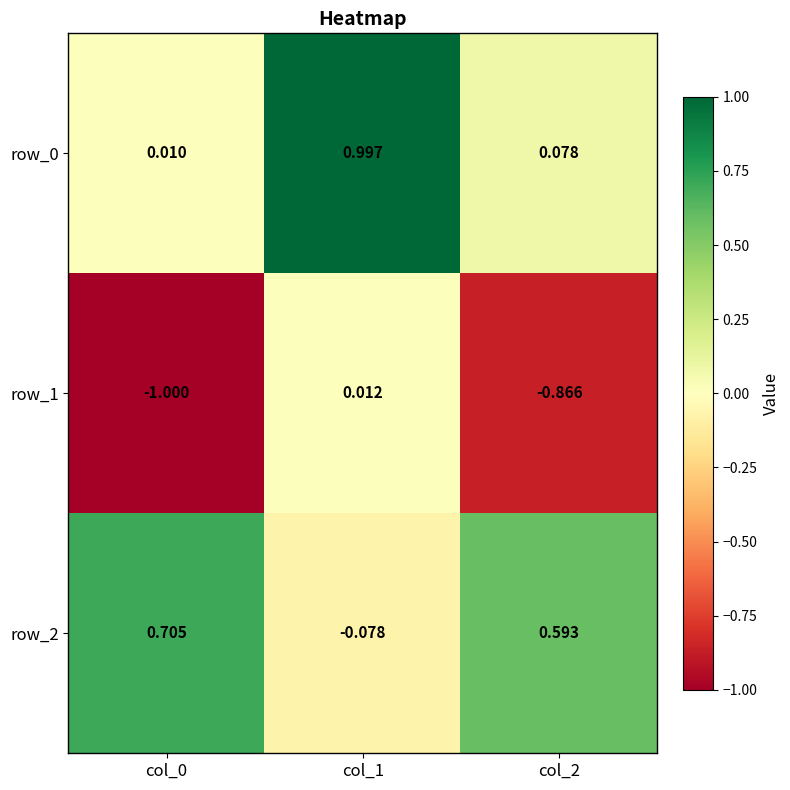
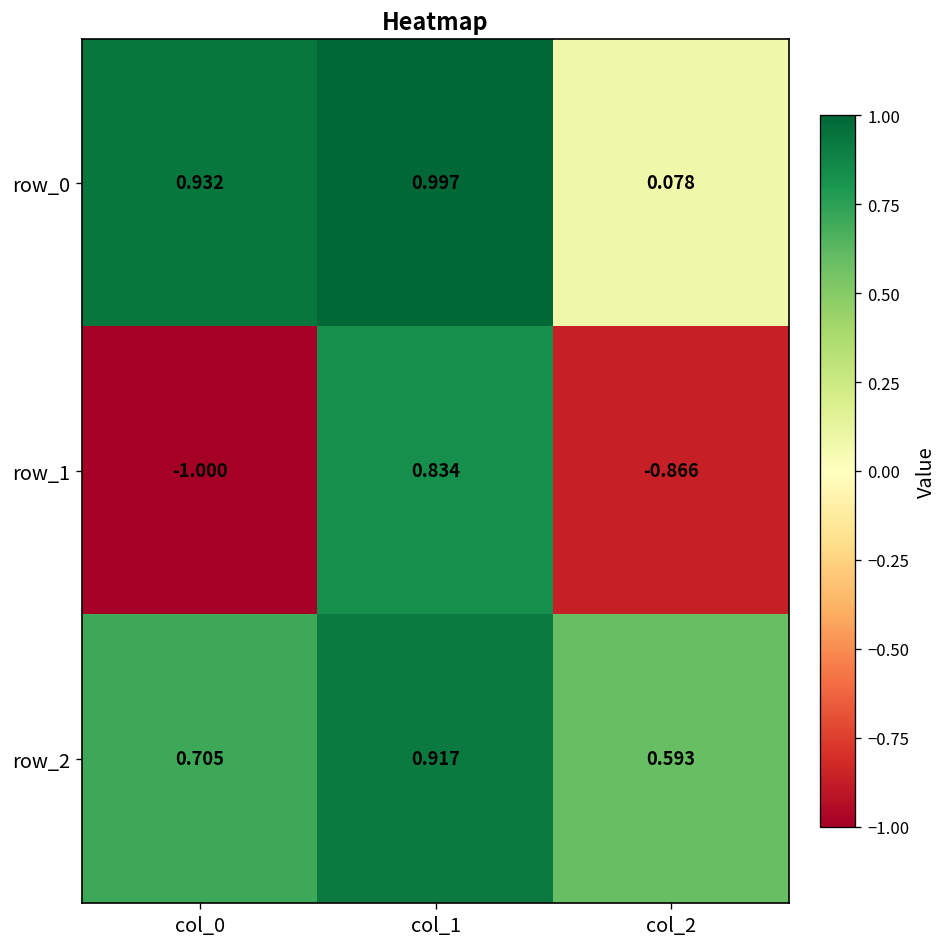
  {
    "row_0": {
-     "col_0": 0.010,
+     "col_0": 0.932,
      "col_1": 0.997,
      "col_2": 0.078
    },
    "row_1": {
      "col_0": -1.000,
-     "col_1": 0.012,
+     "col_1": 0.834,
      "col_2": -0.866
    },
    "row_2": {
      "col_0": 0.705,
-     "col_1": -0.078,
+     "col_1": 0.917,
      "col_2": 0.593
    }
  }
